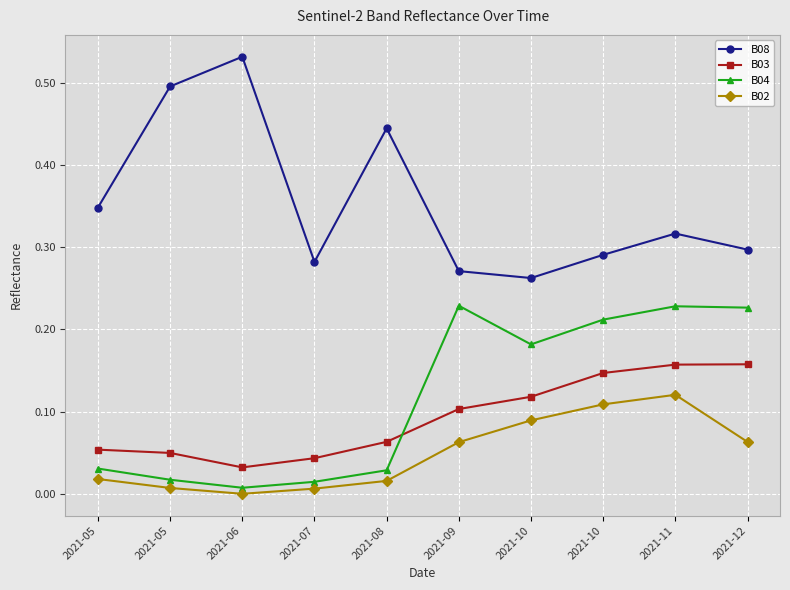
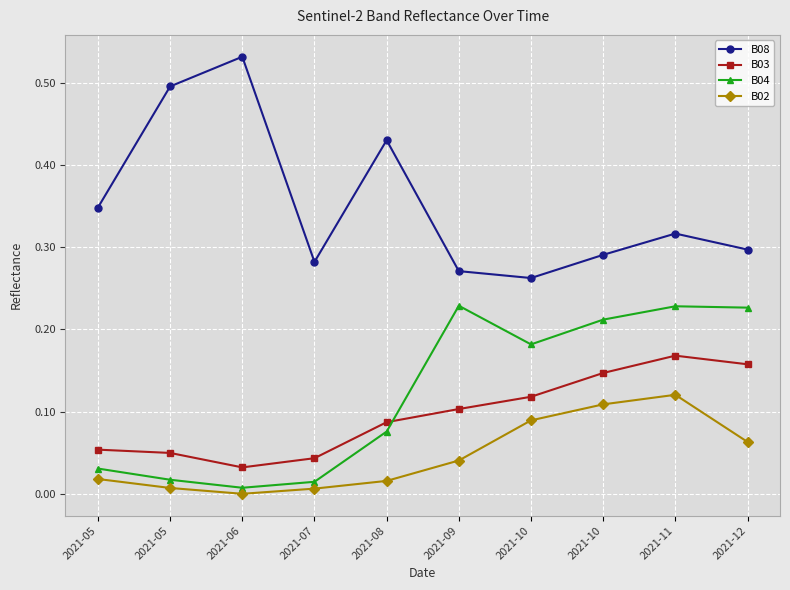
  {
    "B08": {
      "2021-06": 0.53,
      "2021-07": 0.28,
-     "2021-08": 0.44,
+     "2021-08": 0.43,
      "2021-09": 0.27,
      "2021-11": 0.32,
      "2021-12": 0.30
    },
    "B03": {
      "2021-06": 0.03,
      "2021-07": 0.04,
-     "2021-08": 0.06,
+     "2021-08": 0.09,
      "2021-09": 0.10,
-     "2021-11": 0.16,
+     "2021-11": 0.17,
      "2021-12": 0.16
    },
    "B04": {
      "2021-06": 0.01,
      "2021-07": 0.01,
-     "2021-08": 0.03,
+     "2021-08": 0.08,
      "2021-09": 0.23,
      "2021-11": 0.23,
      "2021-12": 0.23
    },
    "B02": {
      "2021-06": 0.00,
      "2021-07": 0.01,
      "2021-08": 0.02,
-     "2021-09": 0.06,
+     "2021-09": 0.04,
      "2021-11": 0.12,
      "2021-12": 0.06
    }
  }
